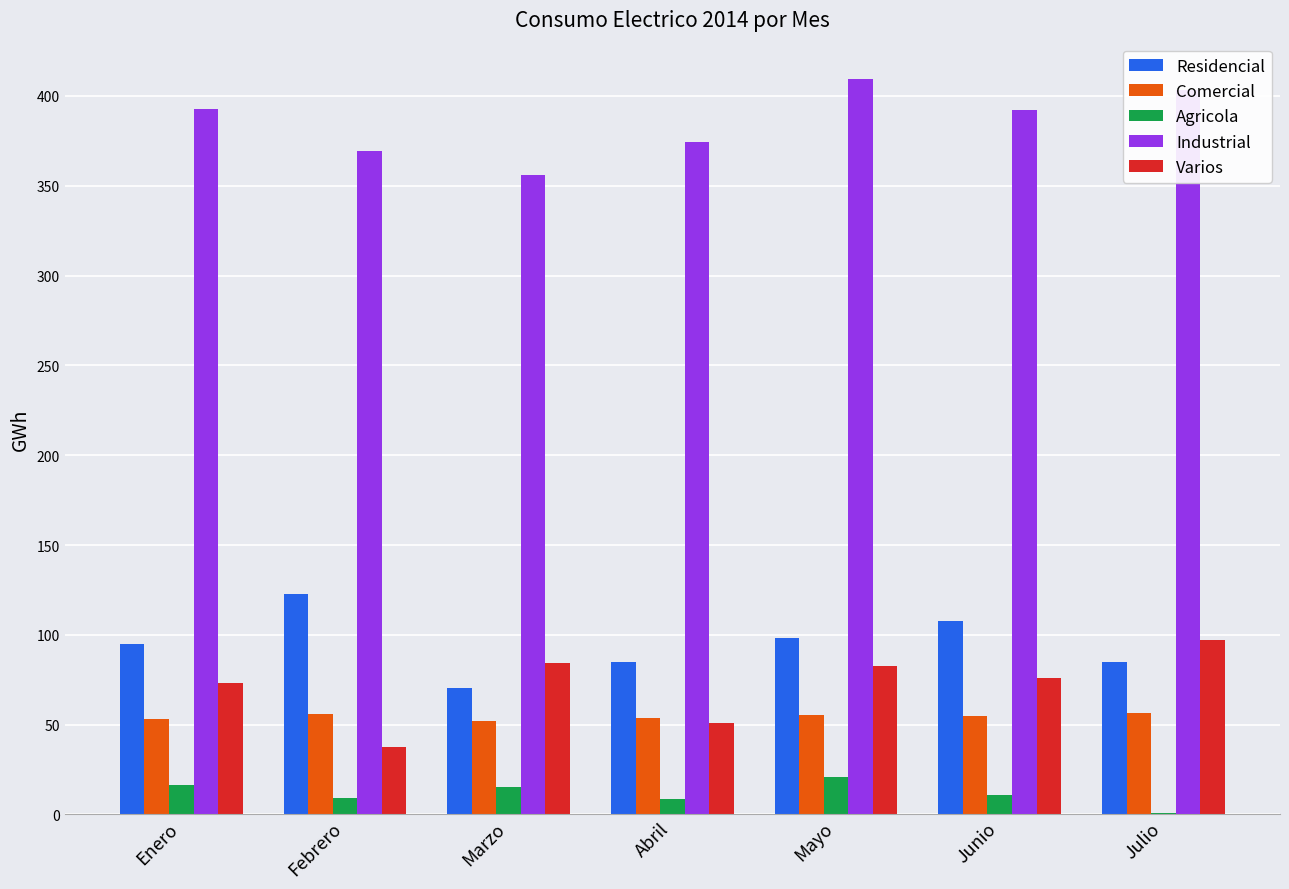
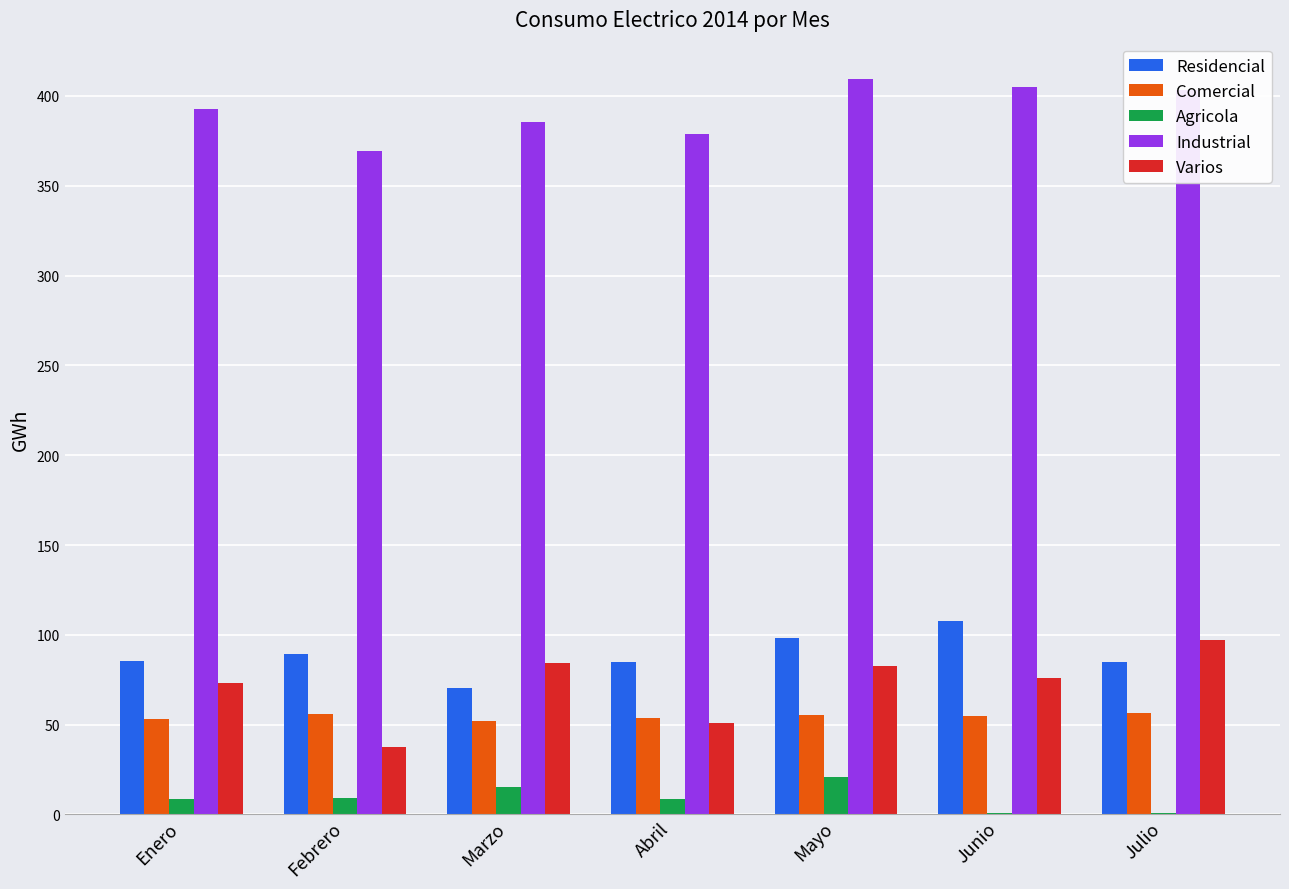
  {
    "Residencial": {
-     "Enero": 95,
-     "Febrero": 123,
+     "Enero": 86,
+     "Febrero": 89,
      "Marzo": 71,
      "Abril": 85,
      "Mayo": 98,
      "Junio": 108,
      "Julio": 85
    },
    "Agricola": {
-     "Enero": 16,
+     "Enero": 9,
      "Febrero": 9,
      "Marzo": 15,
      "Abril": 8,
      "Mayo": 21,
-     "Junio": 11
+     "Junio": 1
    },
    "Industrial": {
      "Enero": 393,
      "Febrero": 369,
-     "Marzo": 356,
-     "Abril": 374,
+     "Marzo": 385,
+     "Abril": 379,
      "Mayo": 409,
-     "Junio": 392
+     "Junio": 405
    }
  }
